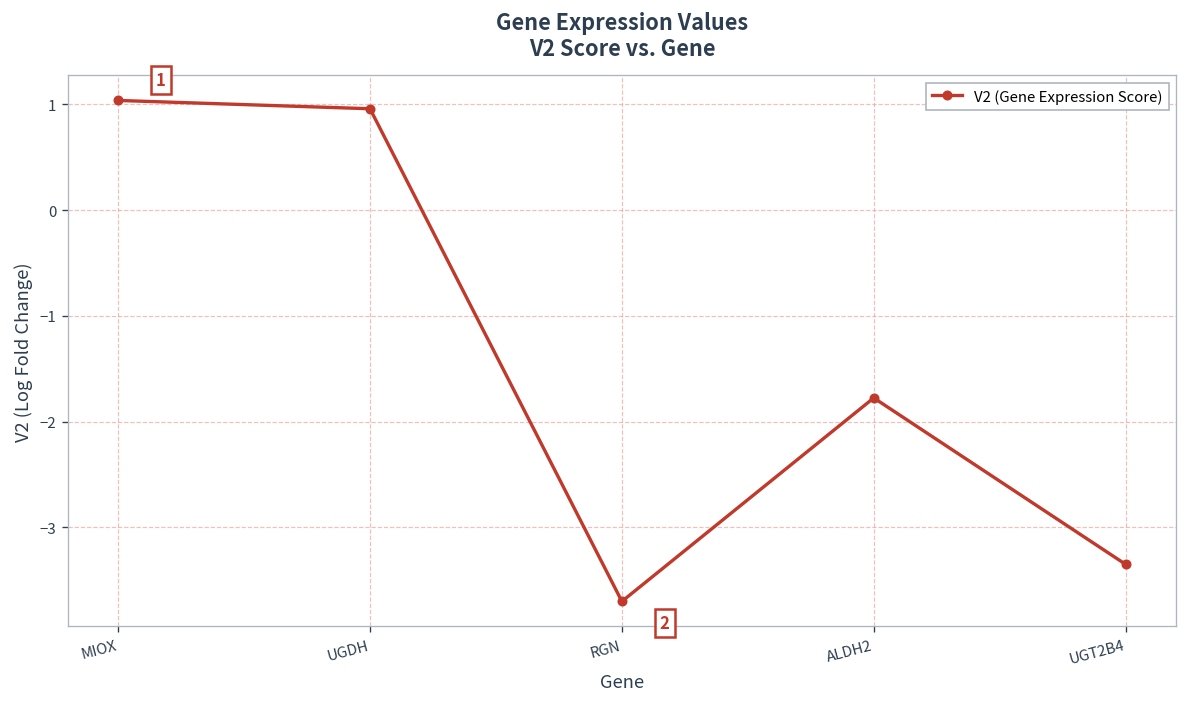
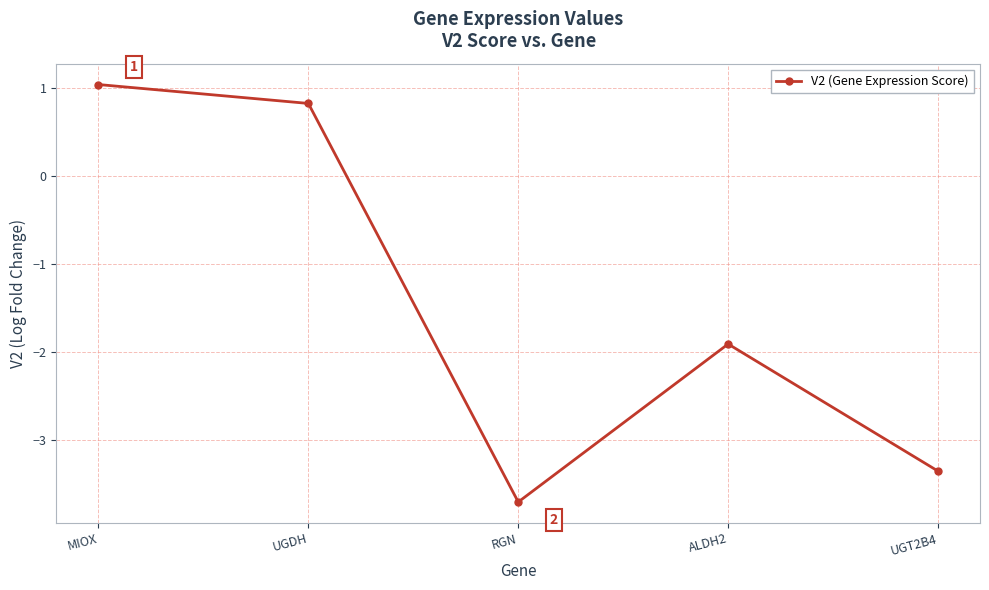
  {
-   "UGDH": 1.0,
+   "UGDH": 0.8,
    "RGN": -3.7,
-   "ALDH2": -1.8,
+   "ALDH2": -1.9,
    "UGT2B4": -3.3
  }
